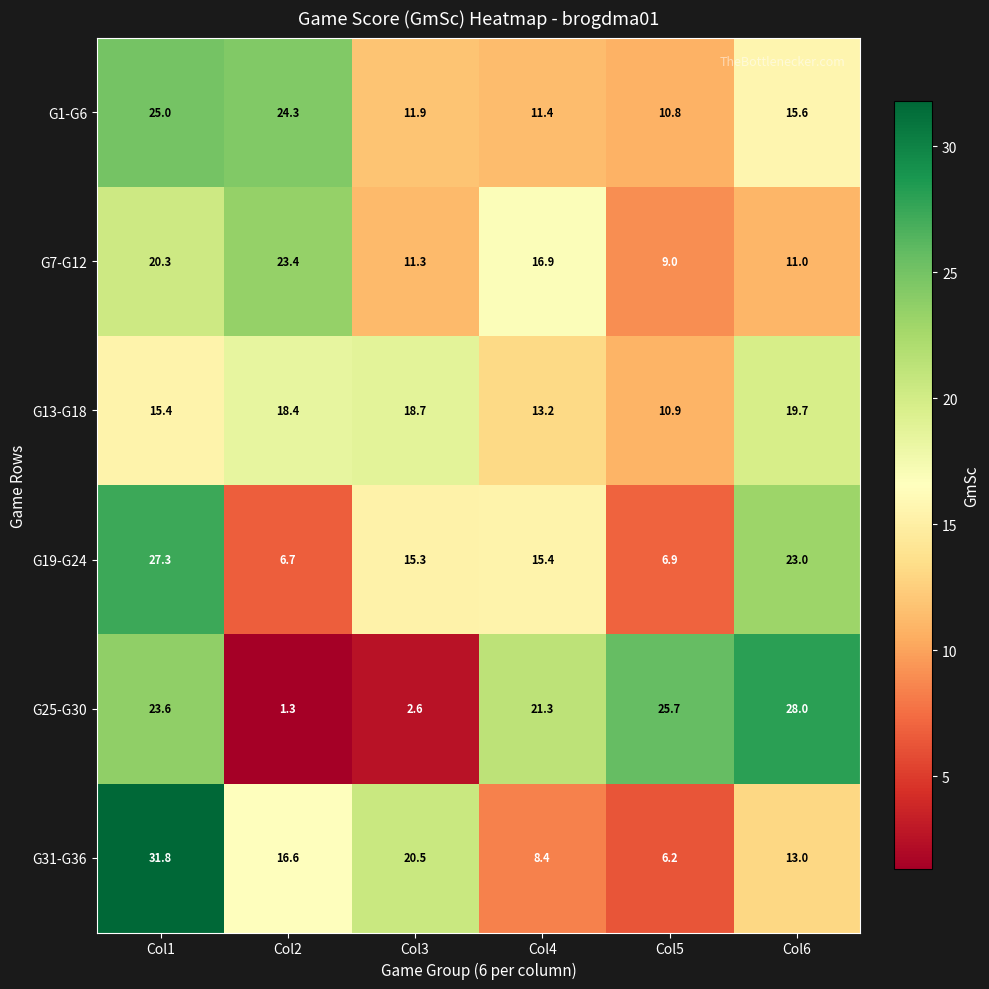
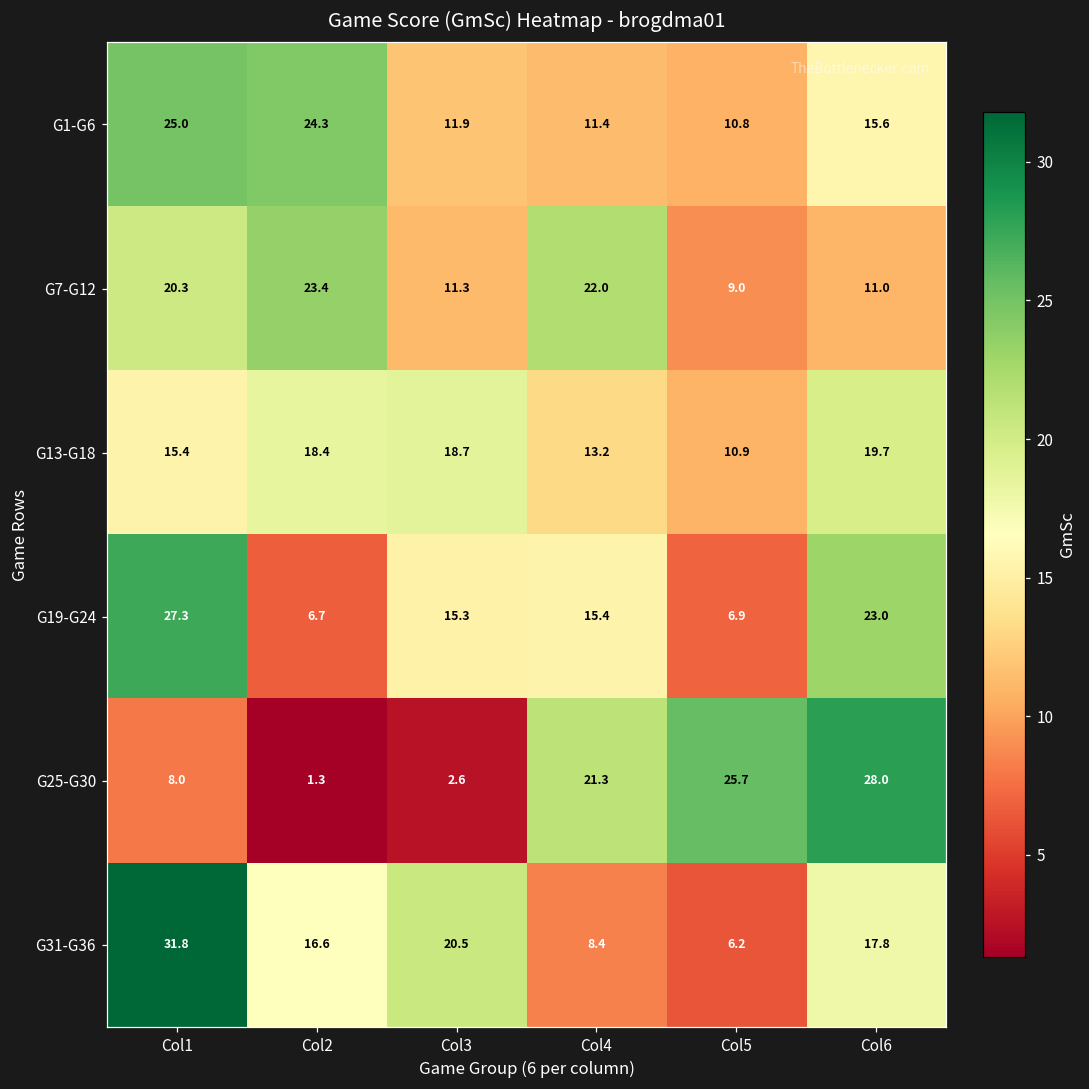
  {
    "G1-G6": {
      "Col1": 25.0,
      "Col2": 24.3,
      "Col3": 11.9,
      "Col4": 11.4,
      "Col5": 10.8
    },
    "G7-G12": {
      "Col1": 20.3,
      "Col2": 23.4,
      "Col3": 11.3,
-     "Col4": 16.9,
+     "Col4": 22.0,
      "Col5": 9.0,
      "Col6": 11.0
    },
    "G13-G18": {
      "Col1": 15.4,
      "Col2": 18.4,
      "Col3": 18.7,
      "Col4": 13.2,
      "Col5": 10.9,
      "Col6": 19.7
    },
    "G19-G24": {
      "Col1": 27.3,
      "Col2": 6.7,
      "Col3": 15.3,
      "Col4": 15.4,
      "Col5": 6.9,
      "Col6": 23.0
    },
    "G25-G30": {
-     "Col1": 23.6,
+     "Col1": 8.0,
      "Col2": 1.3,
      "Col3": 2.6,
      "Col4": 21.3,
      "Col5": 25.7,
      "Col6": 28.0
    },
    "G31-G36": {
      "Col1": 31.8,
      "Col2": 16.6,
      "Col3": 20.5,
      "Col4": 8.4,
      "Col5": 6.2,
-     "Col6": 13.0
+     "Col6": 17.8
    }
  }
